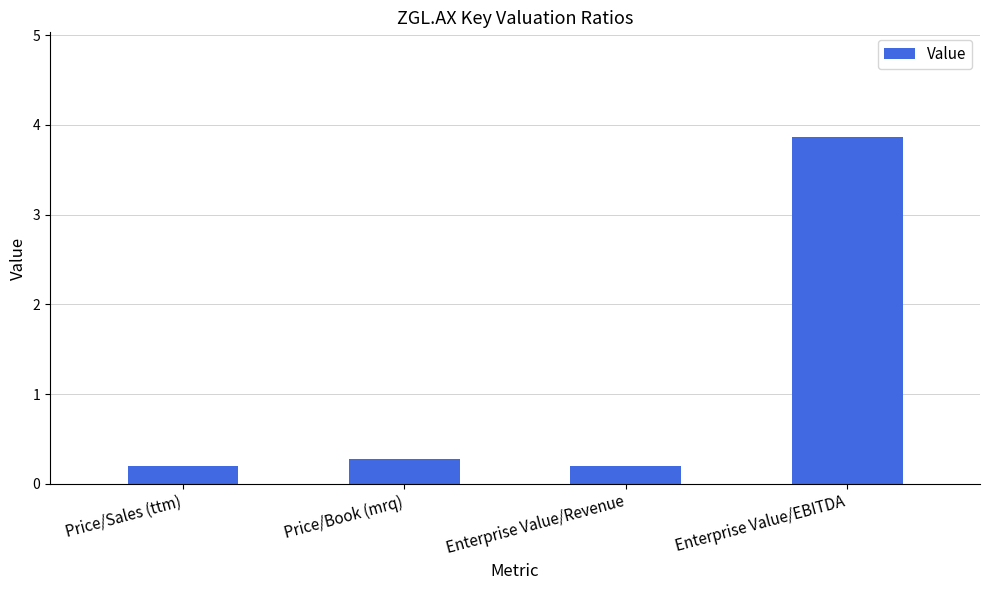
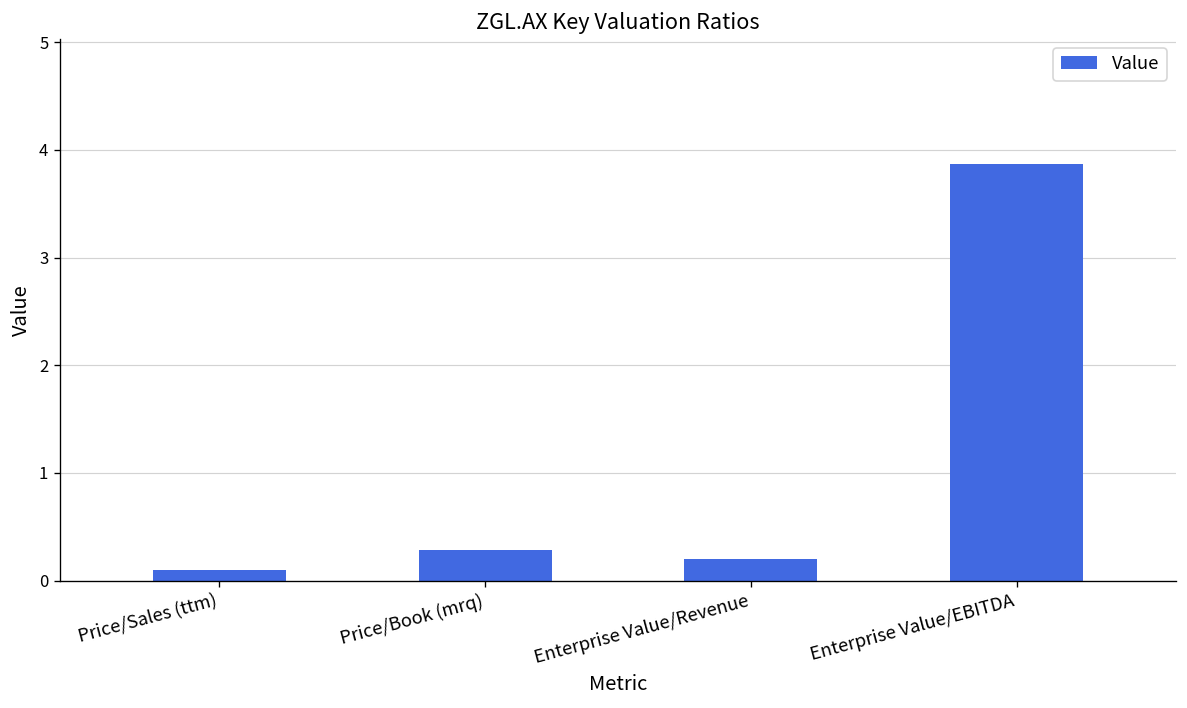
  {
-   "Price/Sales (ttm)": 0.2,
+   "Price/Sales (ttm)": 0.1,
    "Price/Book (mrq)": 0.3,
    "Enterprise Value/Revenue": 0.2,
    "Enterprise Value/EBITDA": 3.9
  }
